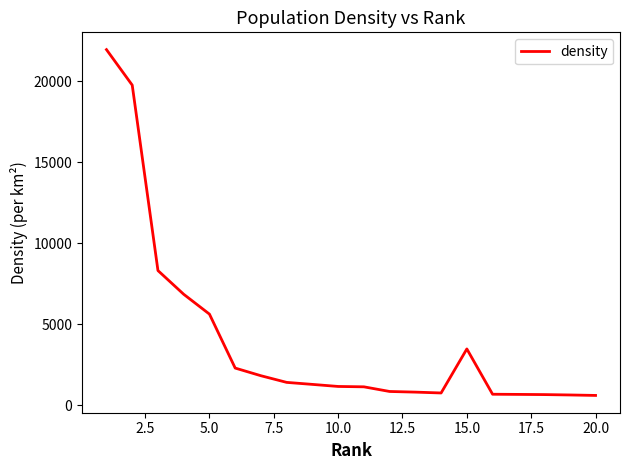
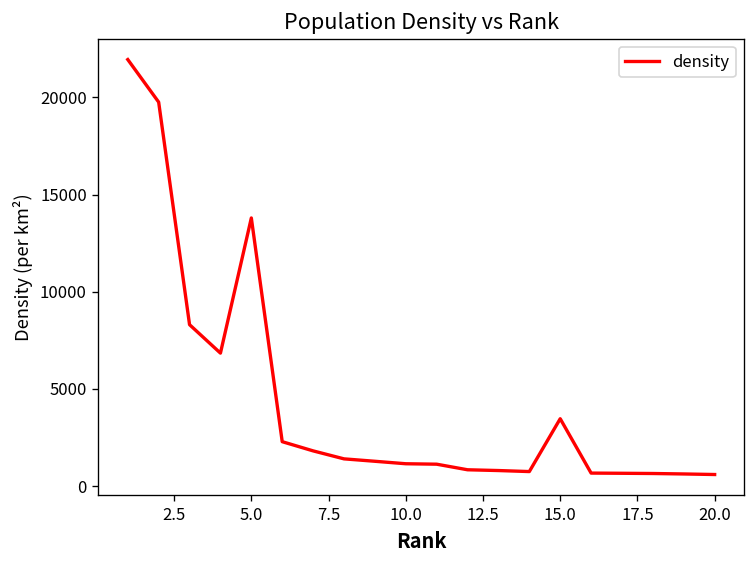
  {
-   "5.0": 5600,
+   "5.0": 13800,
    "10.0": 1100,
    "15.0": 3500,
    "20.0": 600
  }
